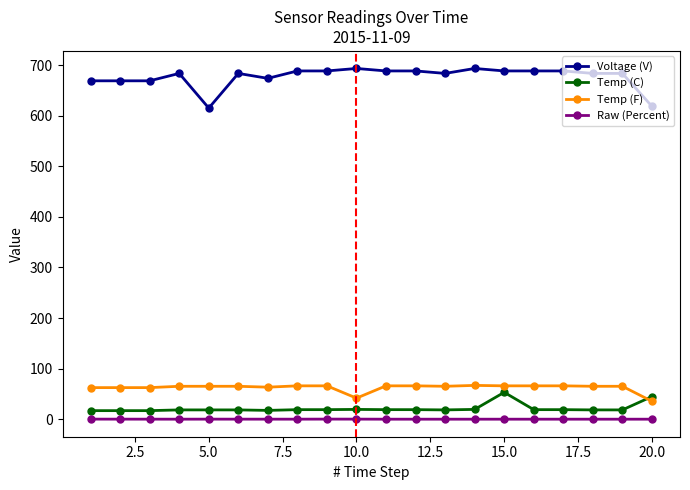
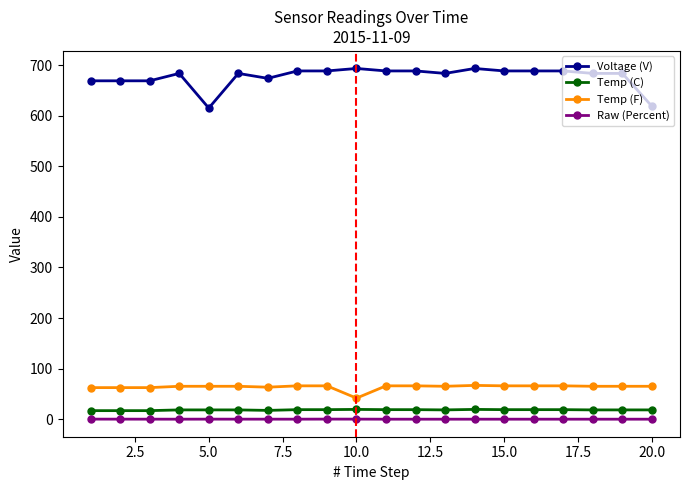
  {
    "Voltage (V)": {
      "5.0": 620,
      "10.0": 690,
      "15.0": 690
    },
    "Temp (C)": {
      "5.0": 20,
      "10.0": 20,
-     "15.0": 50,
-     "20.0": 40
+     "15.0": 20,
+     "20.0": 20
    },
    "Temp (F)": {
      "5.0": 70,
      "10.0": 40,
      "15.0": 70,
-     "20.0": 40
+     "20.0": 70
    },
    "Raw (Percent)": {
      "5.0": 0,
      "10.0": 0,
      "15.0": 0,
      "20.0": 0
    }
  }
